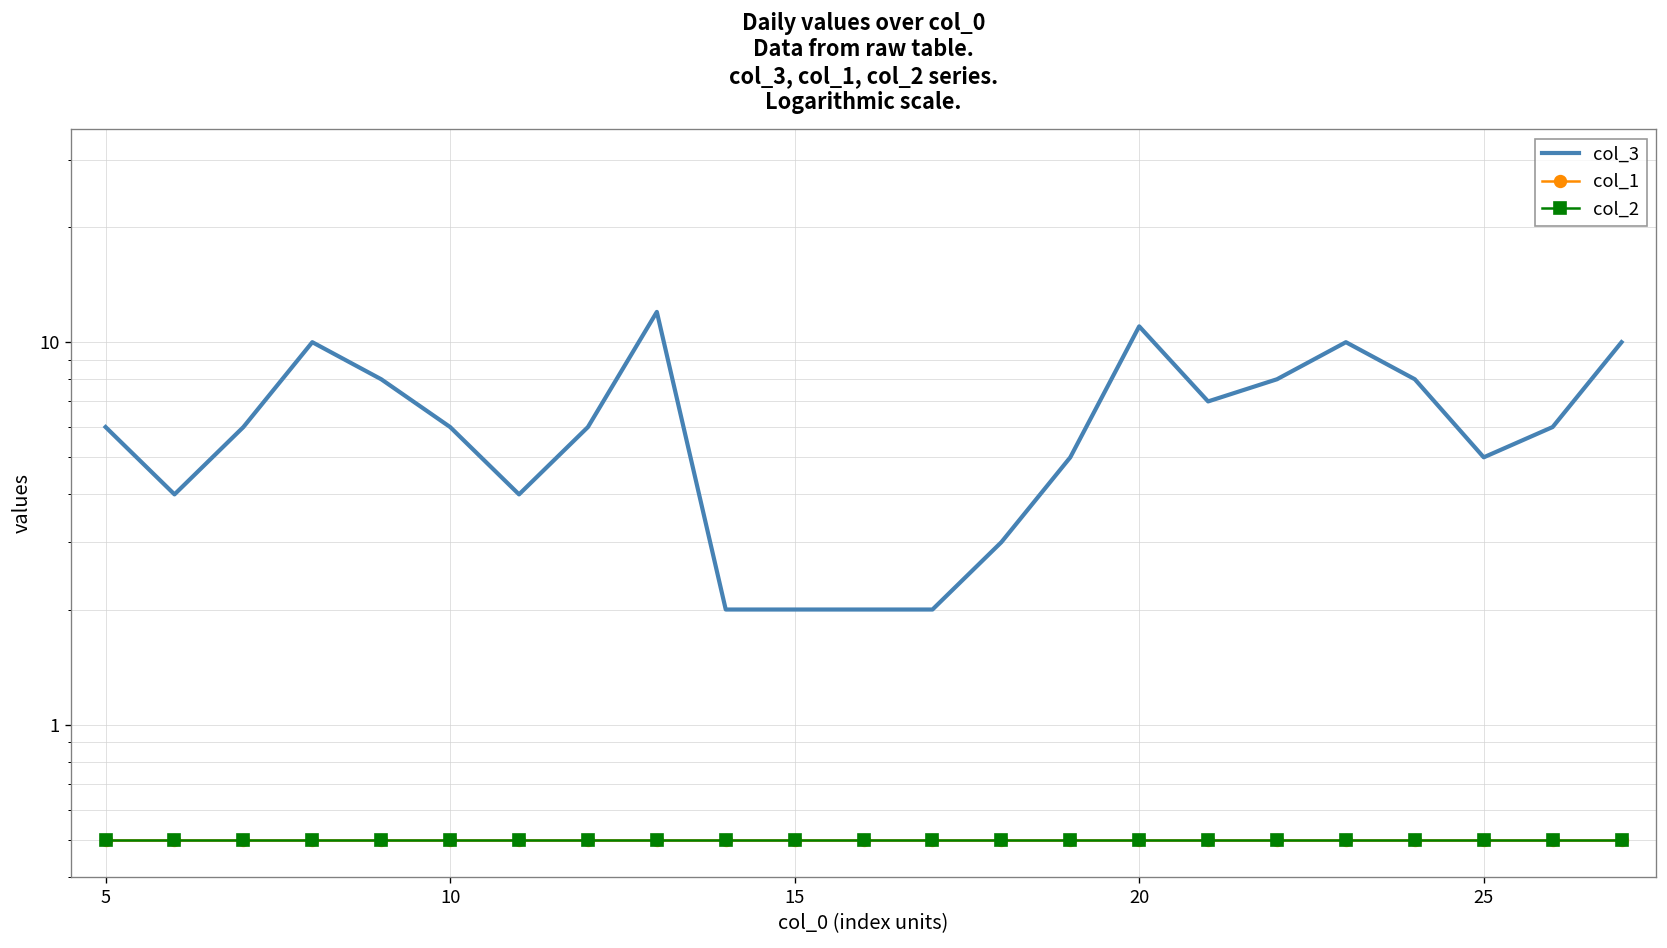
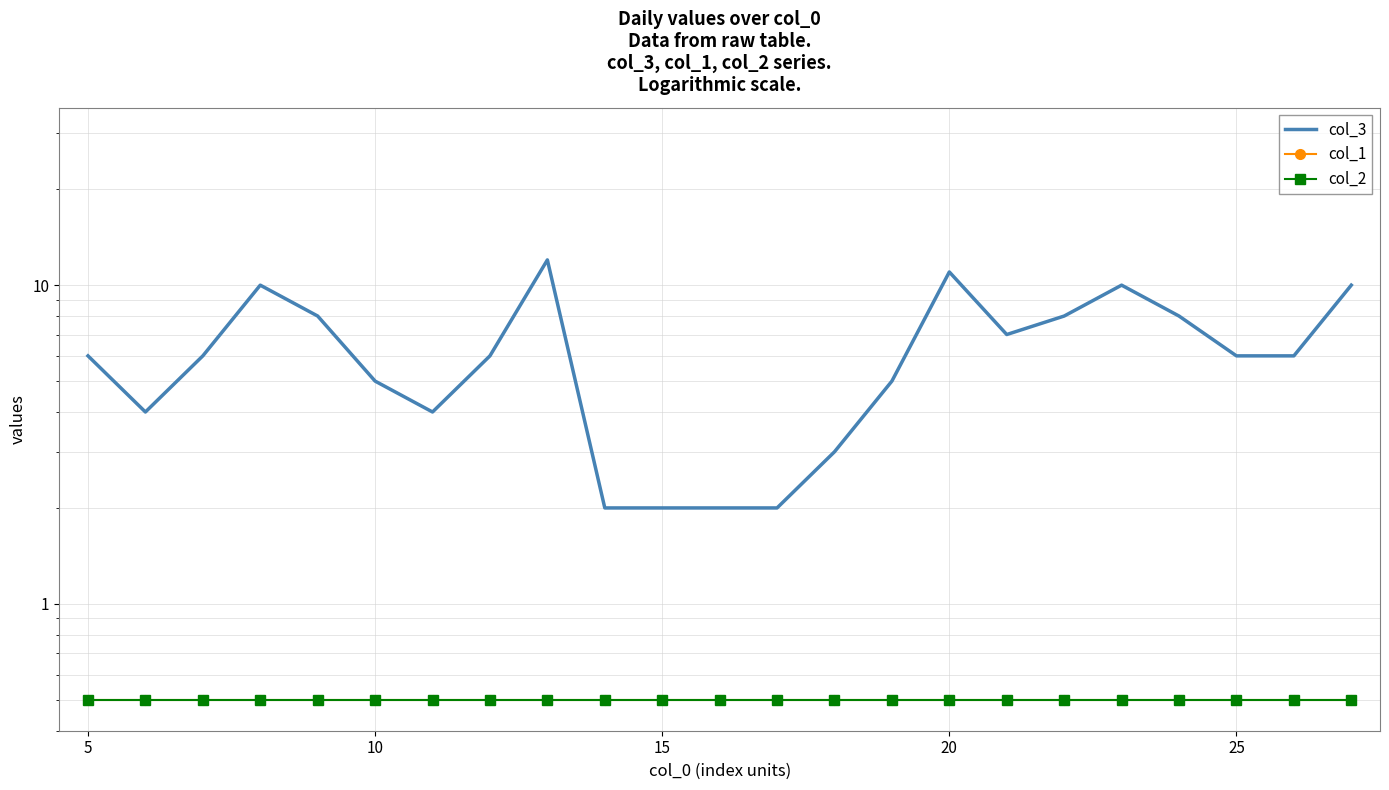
  {
    "col_3": {
      "5": 6,
-     "10": 6,
+     "10": 5,
      "15": 2,
      "20": 11,
-     "25": 5
+     "25": 6
    },
    "col_2": {
      "5": 0.50,
      "10": 0.50,
      "15": 0.50,
      "20": 0.50,
      "25": 0.50
    }
  }
